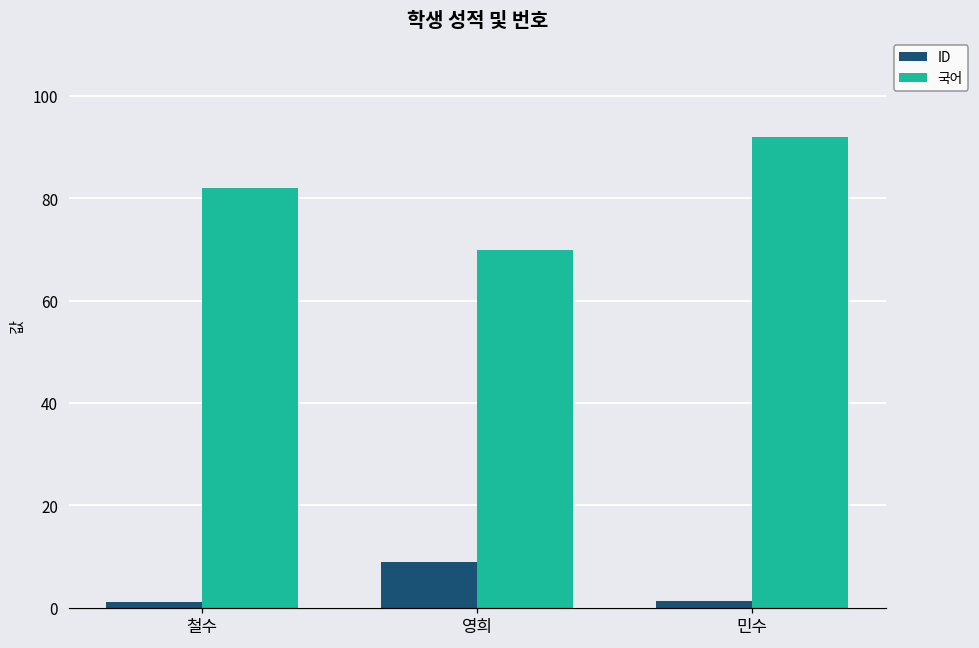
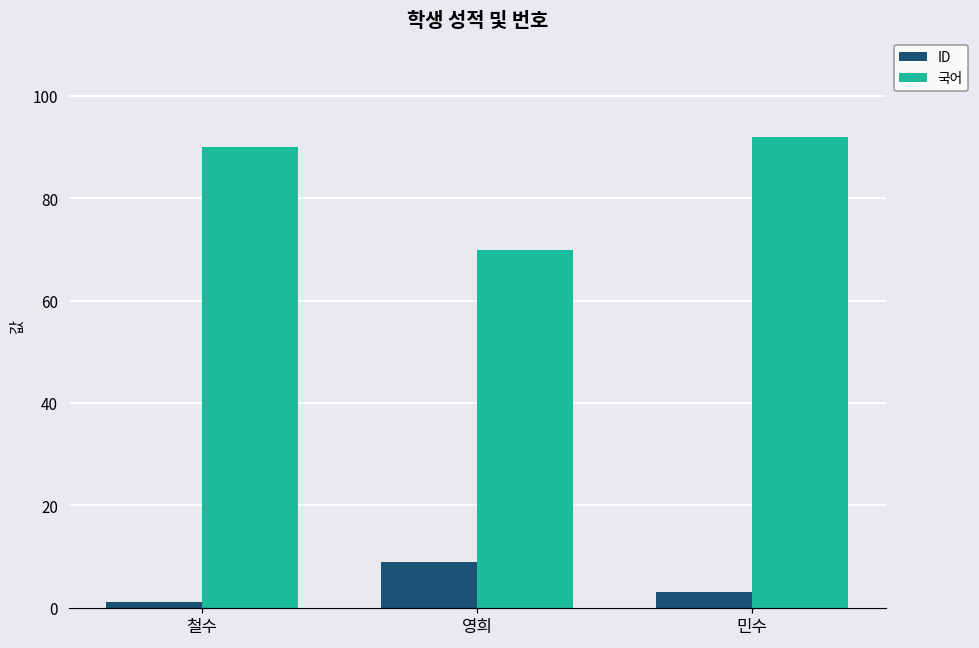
  {
    "ID": {
      "철수": 1,
      "영희": 9,
-     "민수": 1
+     "민수": 3
    },
    "국어": {
-     "철수": 82,
+     "철수": 90,
      "영희": 70,
      "민수": 92
    }
  }
